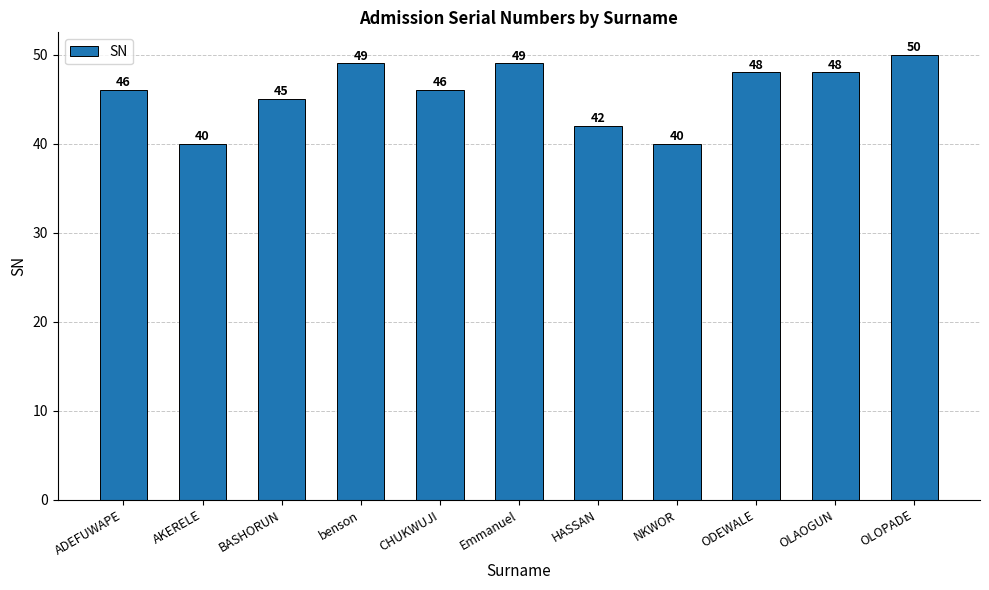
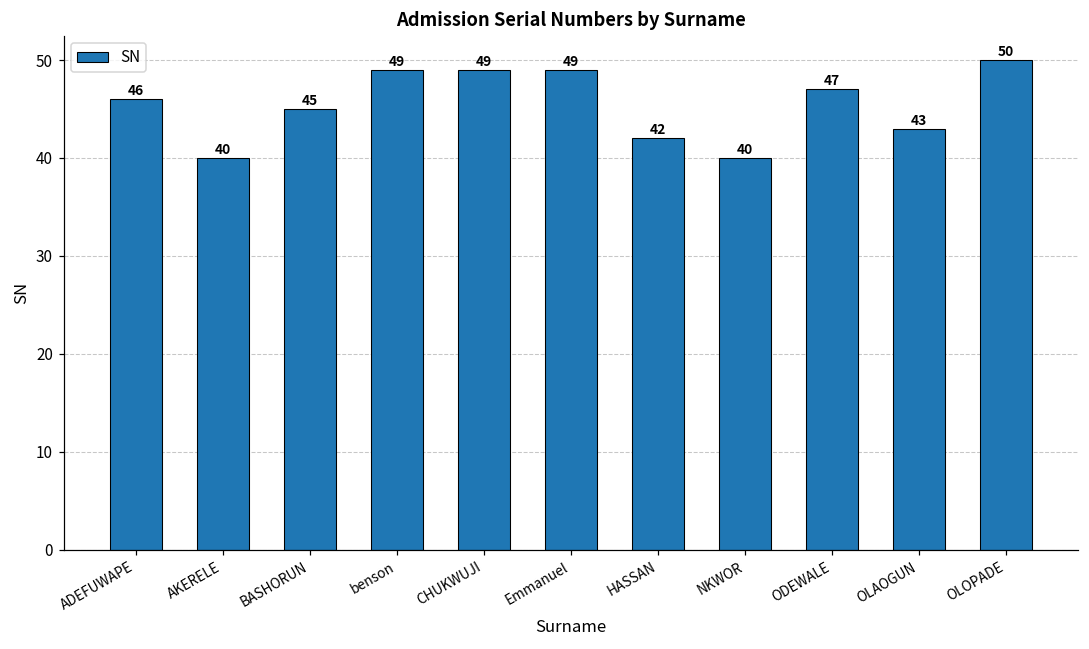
  {
    "ADEFUWAPE": 46,
    "AKERELE": 40,
    "BASHORUN": 45,
    "benson": 49,
-   "CHUKWUJI": 46,
+   "CHUKWUJI": 49,
    "Emmanuel": 49,
    "HASSAN": 42,
    "NKWOR": 40,
-   "ODEWALE": 48,
-   "OLAOGUN": 48,
+   "ODEWALE": 47,
+   "OLAOGUN": 43,
    "OLOPADE": 50
  }
